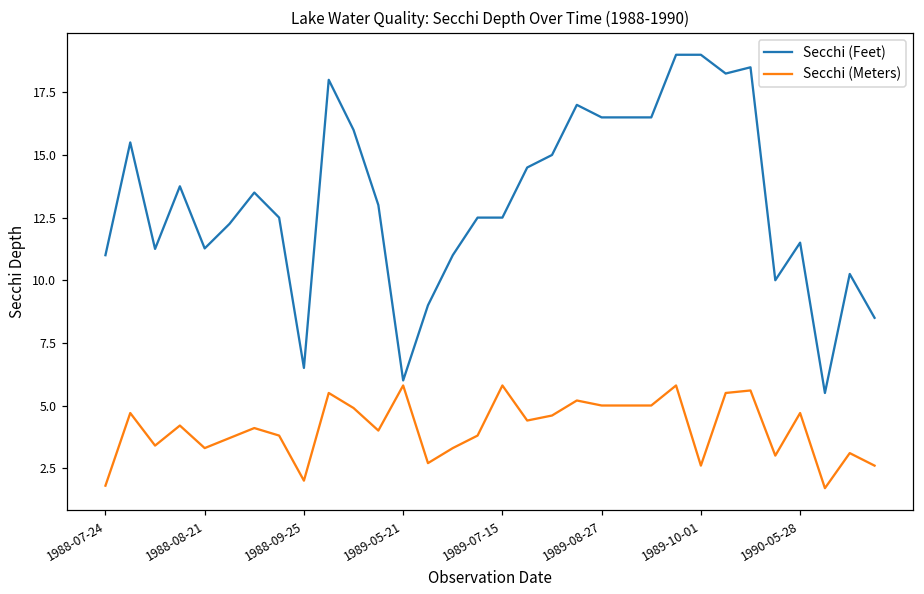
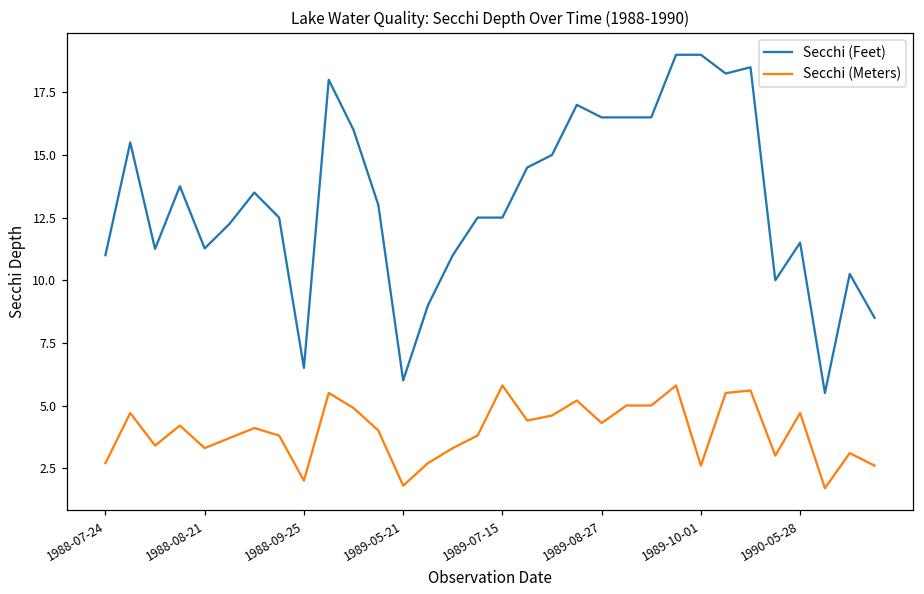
  {
    "Secchi (Feet)": {
      "1988-07-24": 11.0,
      "1988-08-21": 11.3,
      "1988-09-25": 6.5,
      "1989-05-21": 6.0,
      "1989-07-15": 12.5,
      "1989-08-27": 16.5,
      "1989-10-01": 19.0,
      "1990-05-28": 11.5
    },
    "Secchi (Meters)": {
-     "1988-07-24": 1.8,
+     "1988-07-24": 2.7,
      "1988-08-21": 3.3,
      "1988-09-25": 2.0,
-     "1989-05-21": 5.8,
+     "1989-05-21": 1.8,
      "1989-07-15": 5.8,
-     "1989-08-27": 5.0,
+     "1989-08-27": 4.3,
      "1989-10-01": 2.6,
      "1990-05-28": 4.7
    }
  }
